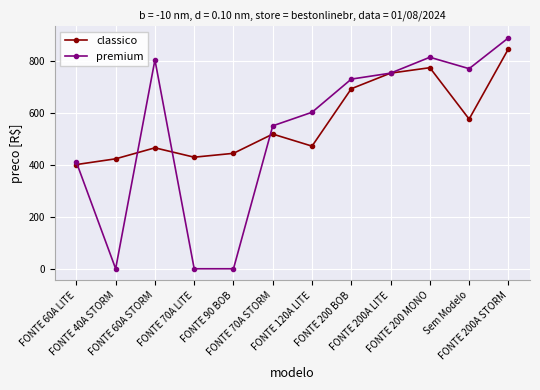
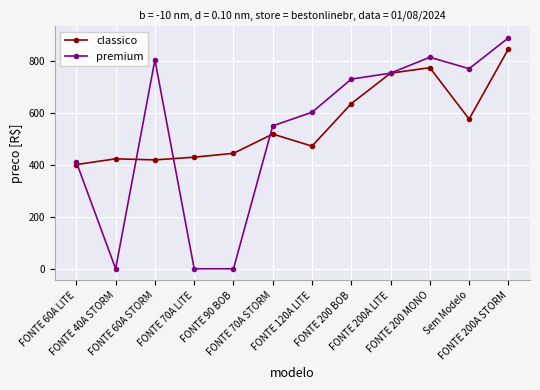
  {
    "classico": {
      "FONTE 40A STORM": 420,
-     "FONTE 60A STORM": 470,
+     "FONTE 60A STORM": 420,
      "FONTE 70A LITE": 430,
      "FONTE 90 BOB": 450,
      "FONTE 70A STORM": 520,
      "FONTE 120A LITE": 470,
-     "FONTE 200 BOB": 690,
+     "FONTE 200 BOB": 640,
      "FONTE 200 MONO": 780,
      "Sem Modelo": 580,
      "FONTE 200A STORM": 850
    },
    "premium": {
      "FONTE 40A STORM": 0,
      "FONTE 60A STORM": 810,
      "FONTE 70A LITE": 0,
      "FONTE 90 BOB": 0,
      "FONTE 70A STORM": 550,
      "FONTE 120A LITE": 600,
      "FONTE 200 BOB": 730,
      "FONTE 200 MONO": 820,
      "Sem Modelo": 770,
      "FONTE 200A STORM": 890
    }
  }
